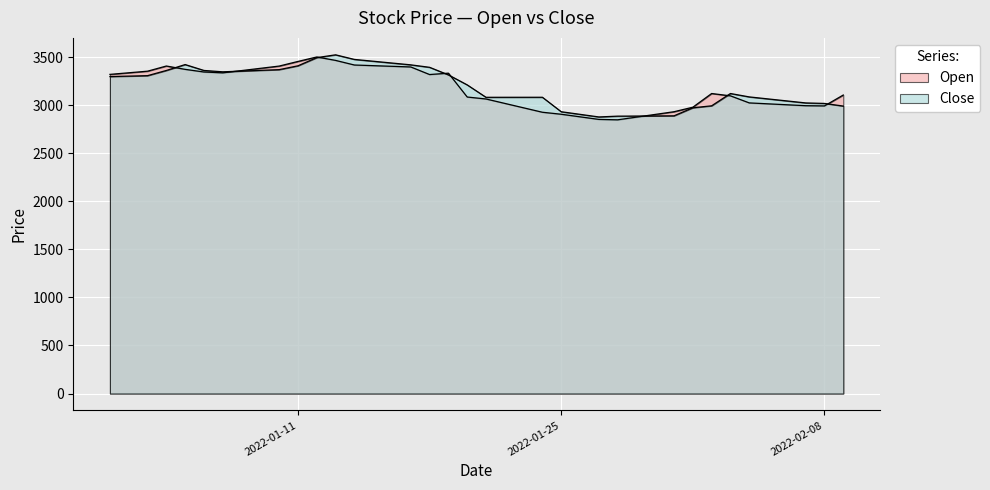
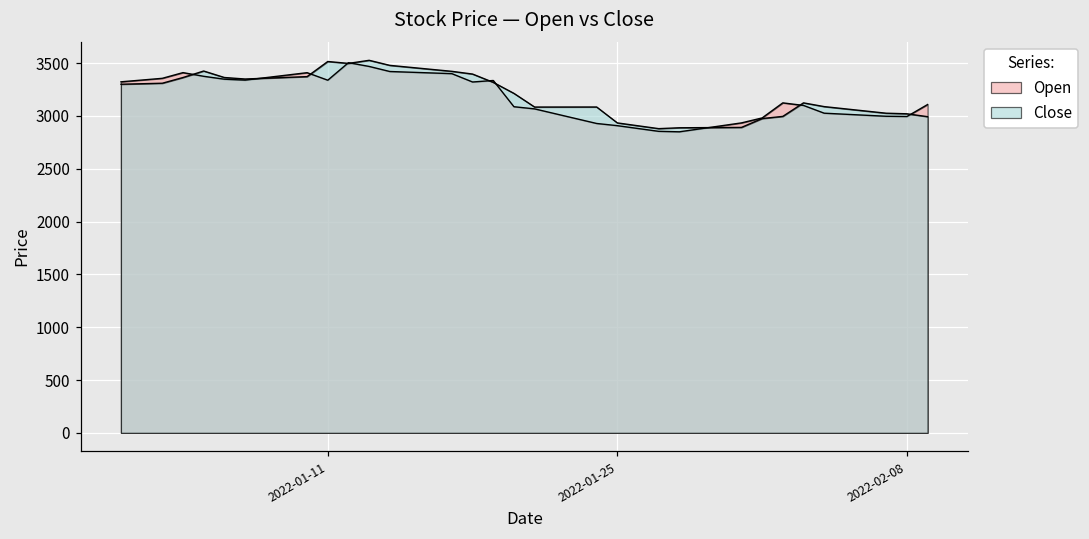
  {
    "Open": {
-     "2022-01-11": 3500
+     "2022-01-11": 3300
    },
    "Close": {
-     "2022-01-11": 3400
+     "2022-01-11": 3500
    }
  }
